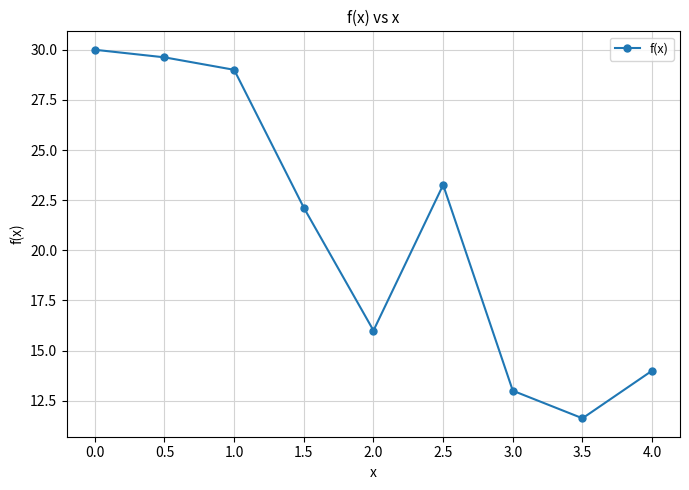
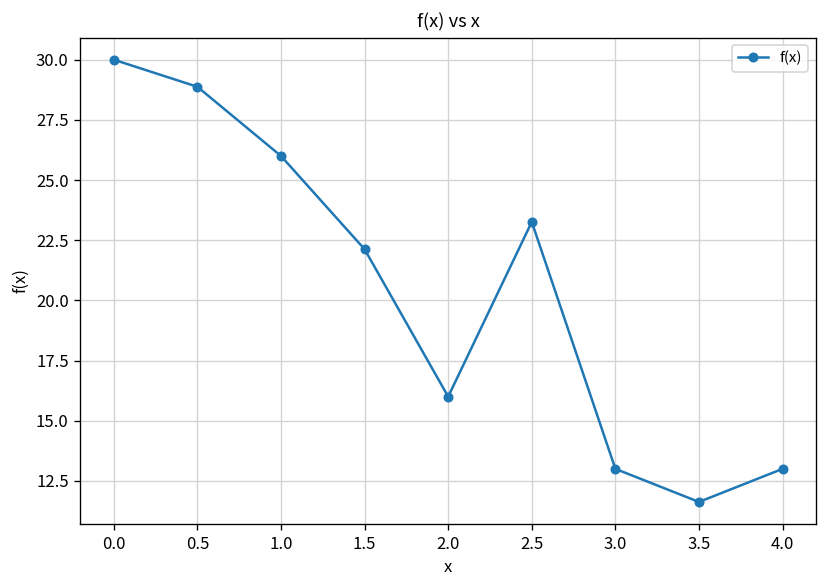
  {
    "0.0": 30.0,
-   "0.5": 29.6,
-   "1.0": 29,
+   "0.5": 28.9,
+   "1.0": 26,
    "1.5": 22.1,
    "2.0": 16.0,
    "2.5": 23.3,
    "3.0": 13.0,
    "3.5": 11.6,
-   "4.0": 14
+   "4.0": 13
  }
